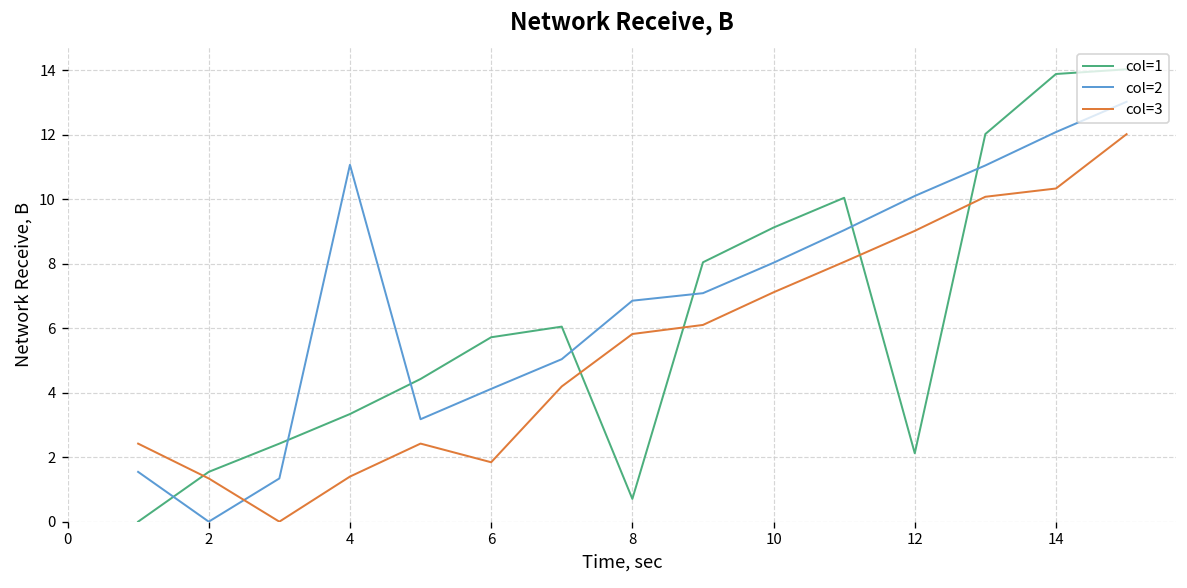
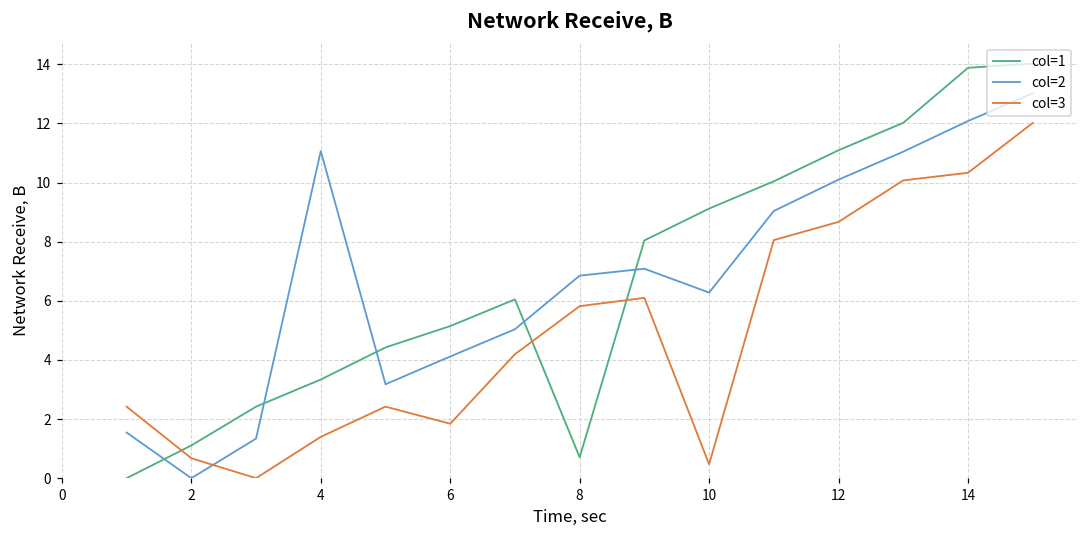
  {
    "col=1": {
-     "2": 1.5,
+     "2": 1.1,
      "4": 3.3,
-     "6": 5.7,
+     "6": 5.1,
      "8": 0.7,
      "10": 9.1,
-     "12": 2.1,
+     "12": 11.1,
      "14": 13.9
    },
    "col=2": {
      "2": 0.0,
      "4": 11.1,
      "6": 4.1,
      "8": 6.9,
-     "10": 8.0,
+     "10": 6.3,
      "12": 10.1,
      "14": 12.1
    },
    "col=3": {
-     "2": 1.3,
+     "2": 0.7,
      "4": 1.4,
      "6": 1.8,
      "8": 5.8,
-     "10": 7.1,
-     "12": 9.0,
+     "10": 0.5,
+     "12": 8.7,
      "14": 10.3
    }
  }
